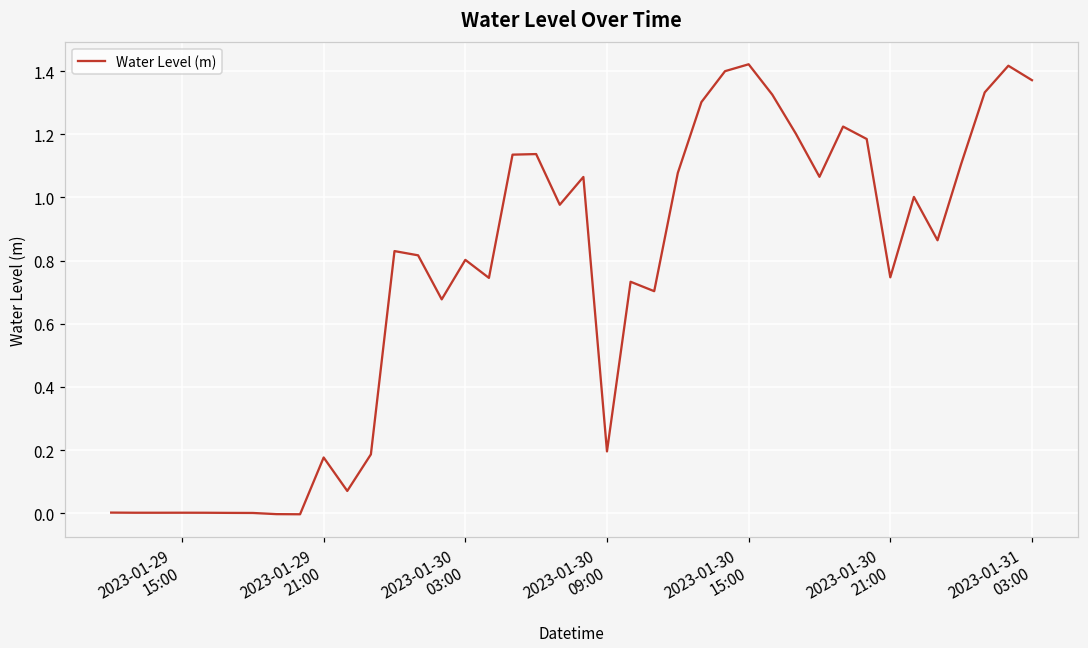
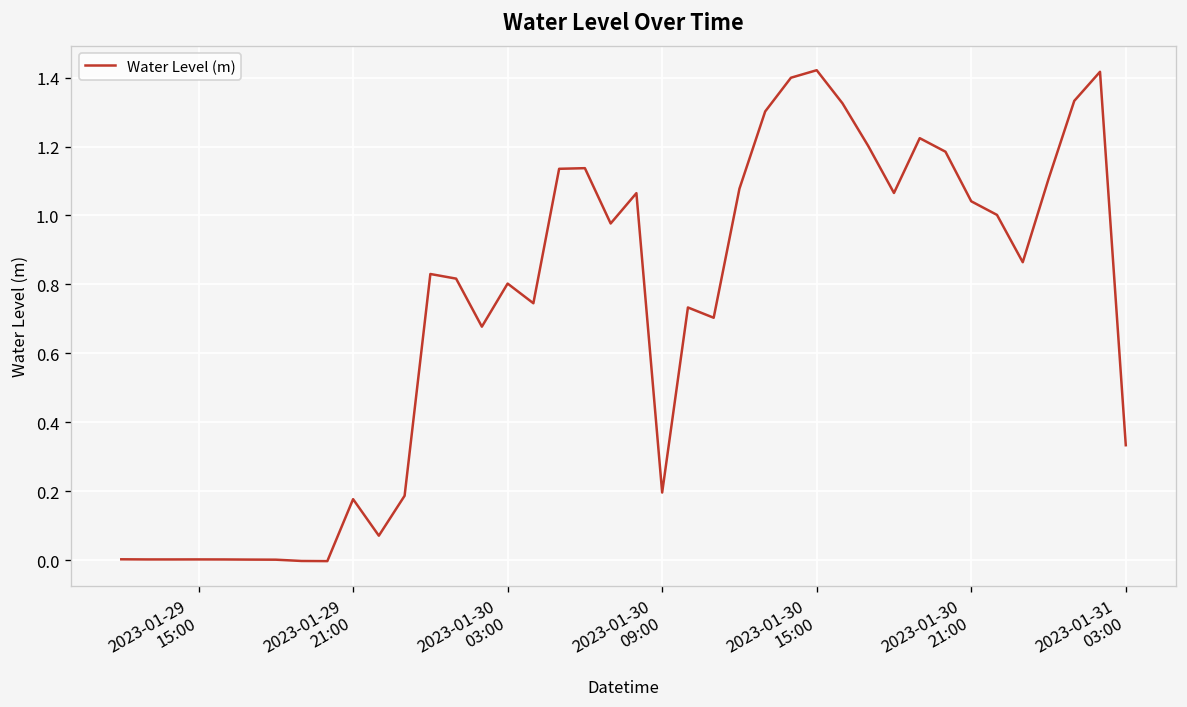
  {
    "2023-01-29 15:00": 0.00,
    "2023-01-29 21:00": 0.18,
    "2023-01-30 03:00": 0.80,
    "2023-01-30 09:00": 0.20,
    "2023-01-30 15:00": 1.42,
-   "2023-01-30 21:00": 0.75,
-   "2023-01-31 03:00": 1.37
+   "2023-01-30 21:00": 1.04,
+   "2023-01-31 03:00": 0.33
  }
